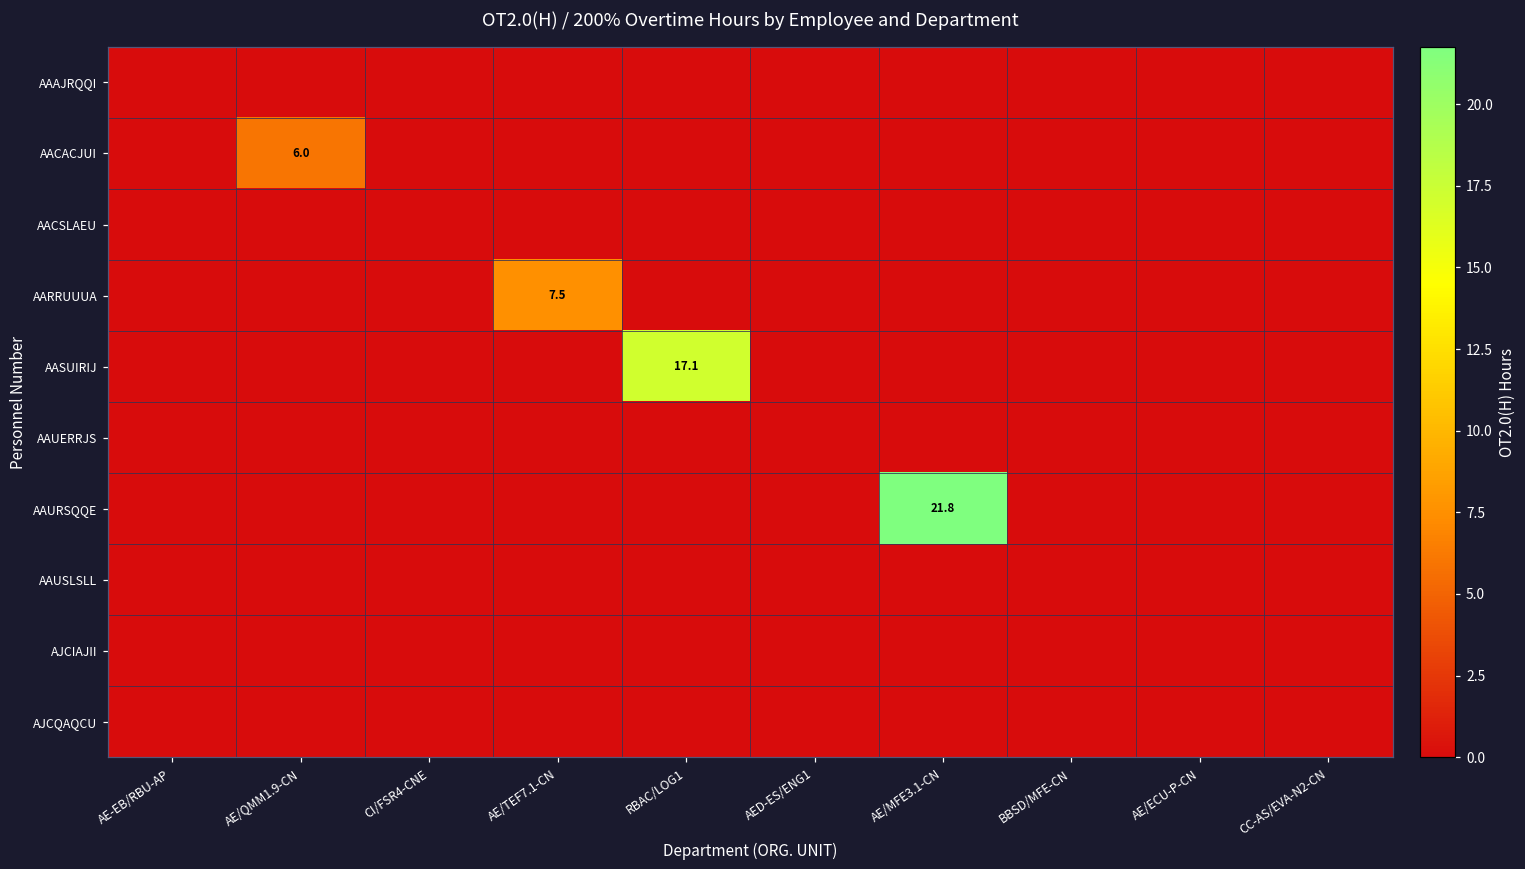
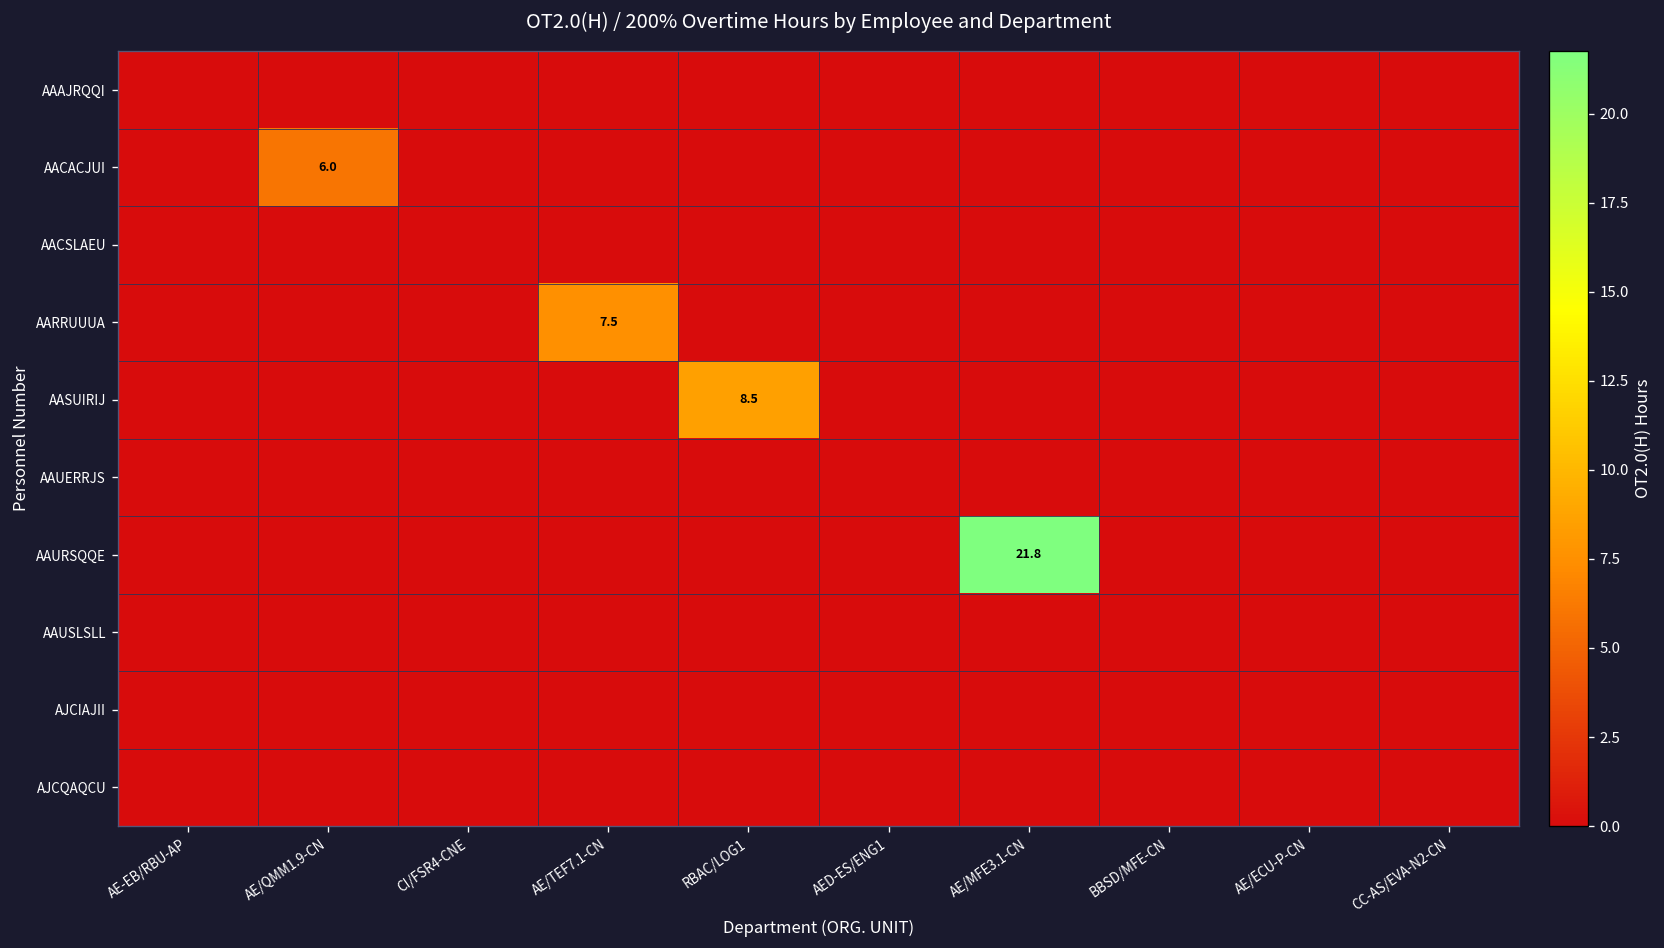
  {
    "AACACJUI": {
      "AE/QMM1.9-CN": 6.0
    },
    "AARRUUUA": {
      "AE/TEF7.1-CN": 7.5
    },
    "AASUIRIJ": {
-     "RBAC/LOG1": 17.1
+     "RBAC/LOG1": 8.5
    },
    "AAURSQQE": {
      "AE/MFE3.1-CN": 21.8
    }
  }
